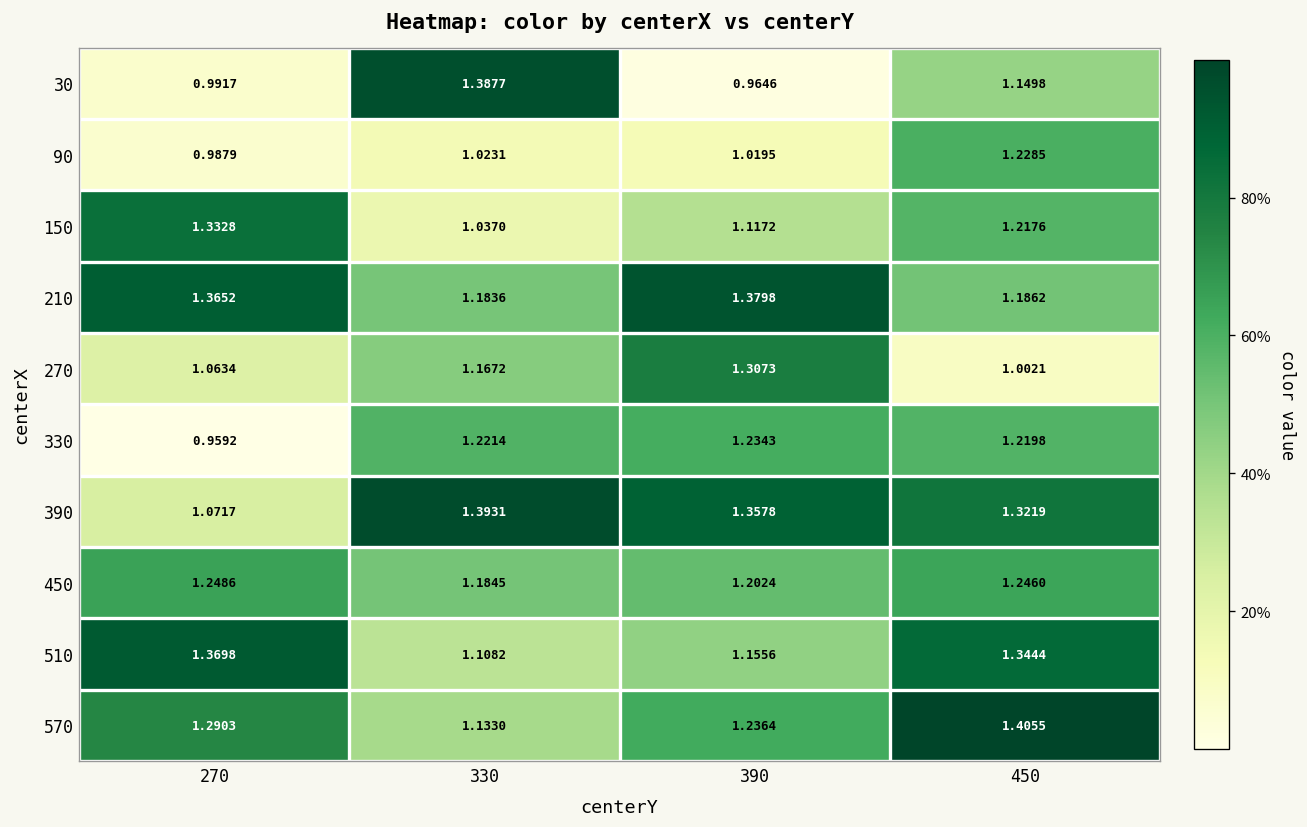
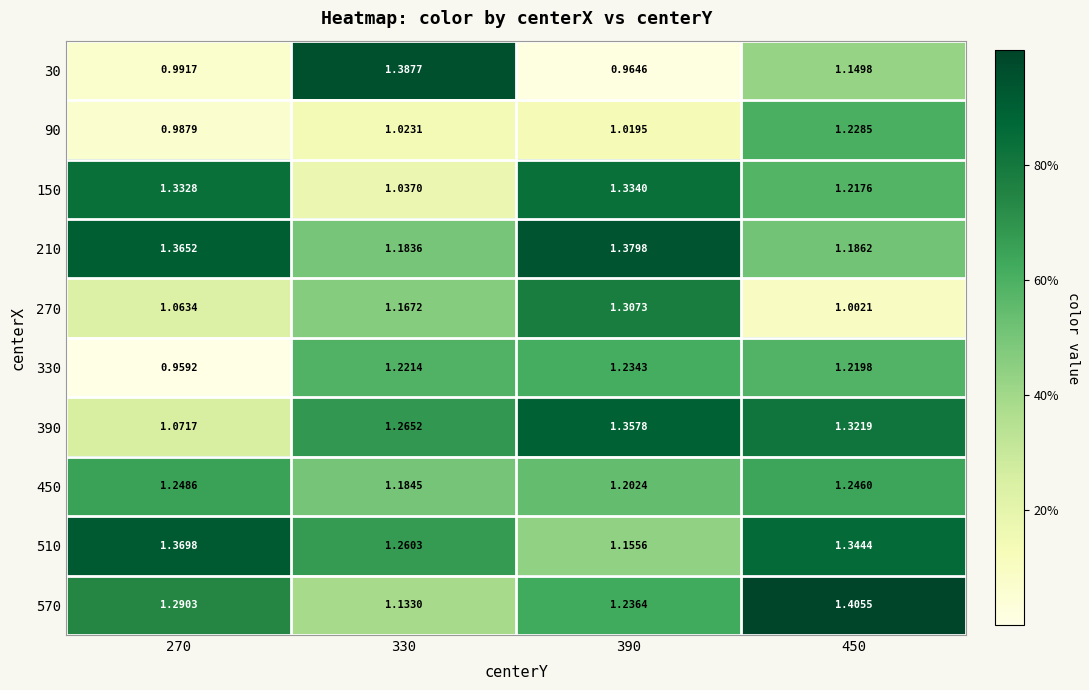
  {
    "30": {
      "270": 0.9917,
      "330": 1.3877,
      "390": 0.9646,
      "450": 1.1498
    },
    "90": {
      "270": 0.9879,
      "330": 1.0231,
      "390": 1.0195,
      "450": 1.2285
    },
    "150": {
      "270": 1.3328,
      "330": 1.0370,
-     "390": 1.1172,
+     "390": 1.3340,
      "450": 1.2176
    },
    "210": {
      "270": 1.3652,
      "330": 1.1836,
      "390": 1.3798,
      "450": 1.1862
    },
    "270": {
      "270": 1.0634,
      "330": 1.1672,
      "390": 1.3073,
      "450": 1.0021
    },
    "330": {
      "270": 0.9592,
      "330": 1.2214,
      "390": 1.2343,
      "450": 1.2198
    },
    "390": {
      "270": 1.0717,
-     "330": 1.3931,
+     "330": 1.2652,
      "390": 1.3578,
      "450": 1.3219
    },
    "450": {
      "270": 1.2486,
      "330": 1.1845,
      "390": 1.2024,
      "450": 1.2460
    },
    "510": {
      "270": 1.3698,
-     "330": 1.1082,
+     "330": 1.2603,
      "390": 1.1556,
      "450": 1.3444
    },
    "570": {
      "270": 1.2903,
      "330": 1.1330,
      "390": 1.2364,
      "450": 1.4055
    }
  }
